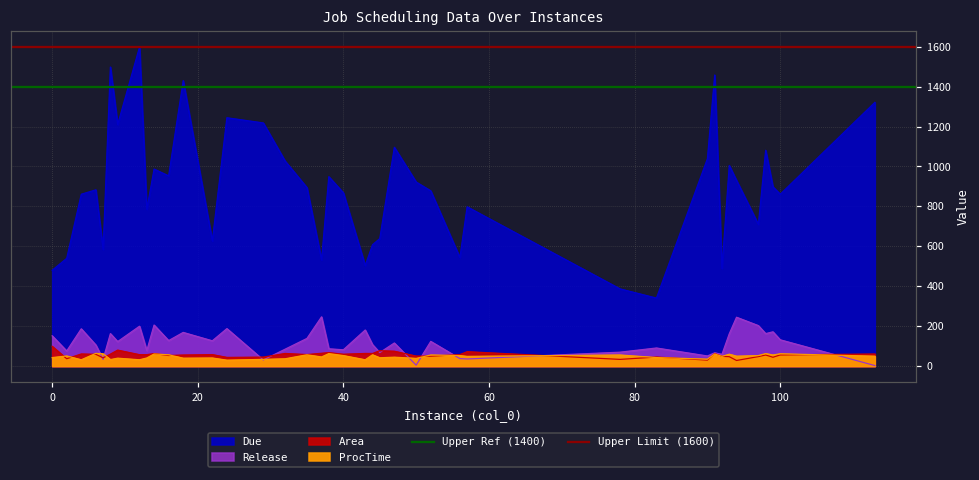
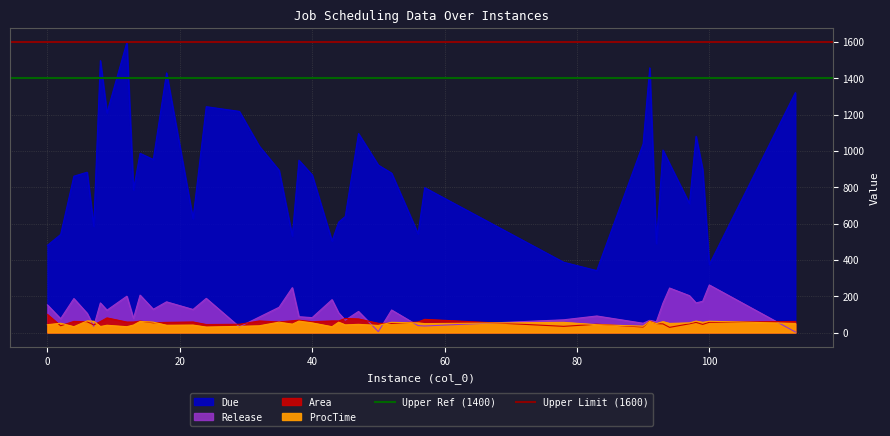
  {
    "Due": {
      "0": 480,
      "40": 870,
-     "100": 860
+     "100": 370
    },
    "Release": {
      "0": 150,
      "40": 80,
-     "100": 130
+     "100": 260
    },
    "Area": {
      "0": 100
    },
    "ProcTime": {
      "0": 40
    }
  }
